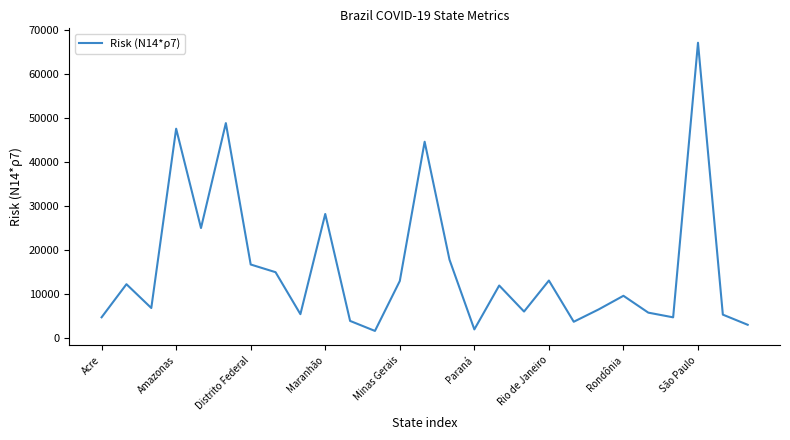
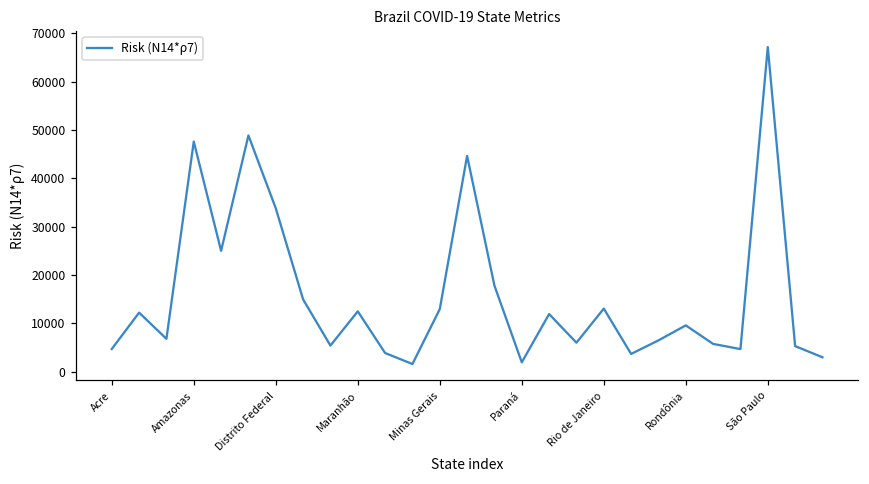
  {
    "Acre": 5000,
    "Amazonas": 48000,
-   "Distrito Federal": 17000,
-   "Maranhão": 28000,
+   "Distrito Federal": 34000,
+   "Maranhão": 12000,
    "Minas Gerais": 13000,
    "Paraná": 2000,
    "Rio de Janeiro": 13000,
    "Rondônia": 10000,
    "São Paulo": 67000
  }
